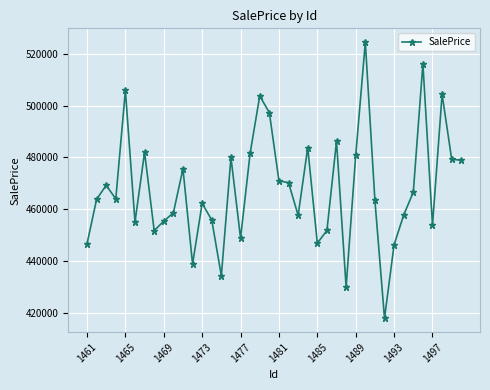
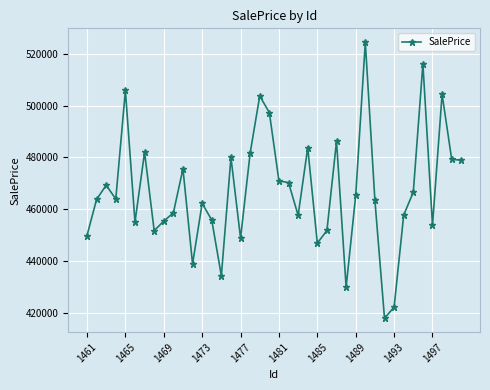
  {
-   "1461": 447000,
+   "1461": 450000,
    "1465": 506000,
    "1469": 455000,
    "1473": 462000,
    "1477": 449000,
    "1481": 471000,
    "1485": 447000,
-   "1489": 481000,
-   "1493": 446000,
+   "1489": 465000,
+   "1493": 422000,
    "1497": 454000
  }
